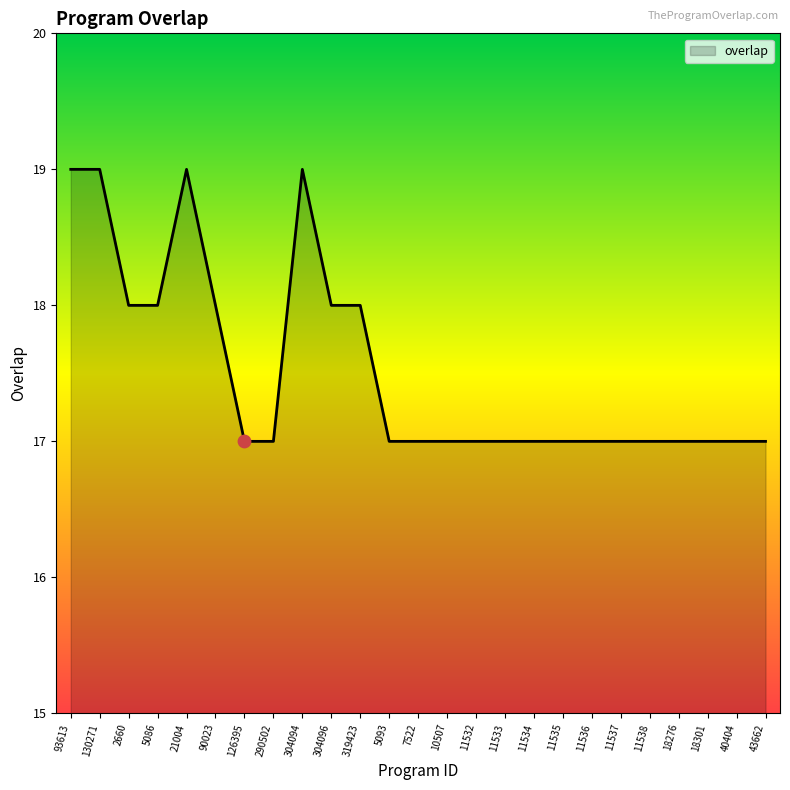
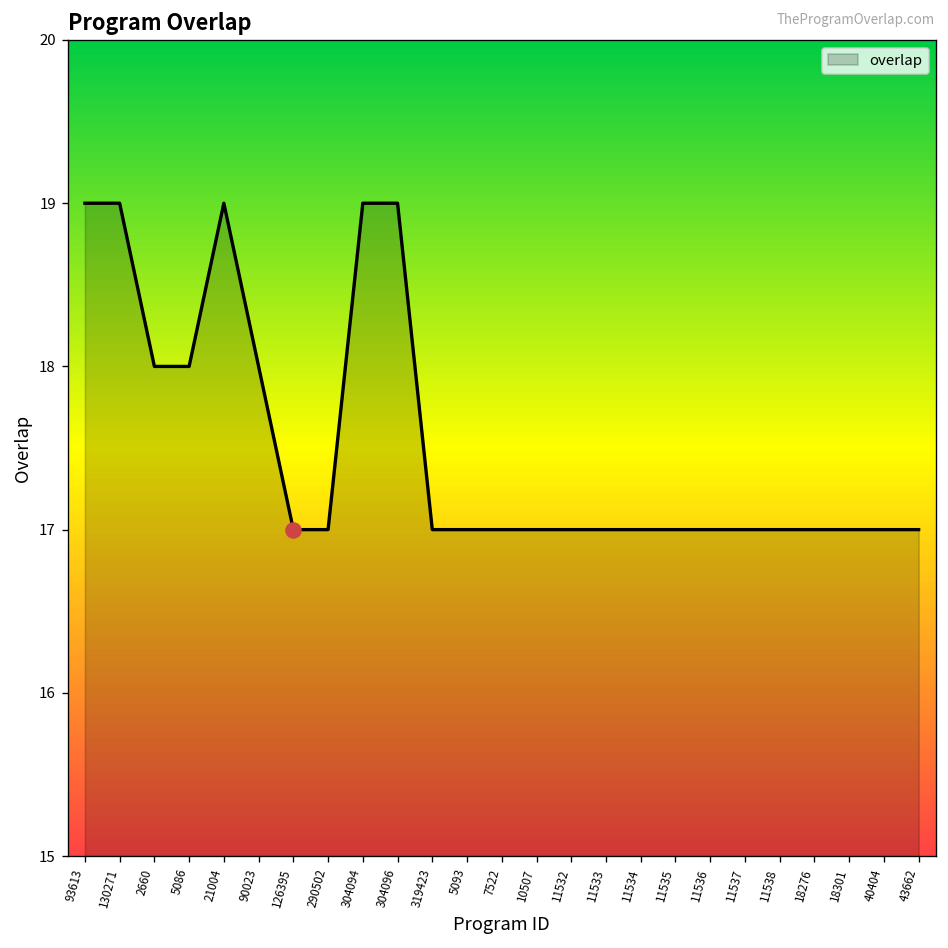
  {
    "overlap": {
      "93613": 19,
      "130271": 19,
      "2660": 18,
      "5086": 18,
      "21004": 19,
      "90023": 18,
      "290502": 17,
      "304094": 19,
-     "304096": 18,
-     "319423": 18,
+     "304096": 19,
+     "319423": 17,
      "5093": 17,
      "7522": 17,
      "10507": 17,
      "11532": 17,
      "11533": 17,
      "11534": 17,
      "11535": 17,
      "11536": 17,
      "11537": 17,
      "11538": 17,
      "18276": 17,
      "18301": 17,
      "40404": 17,
      "43662": 17
    }
  }
